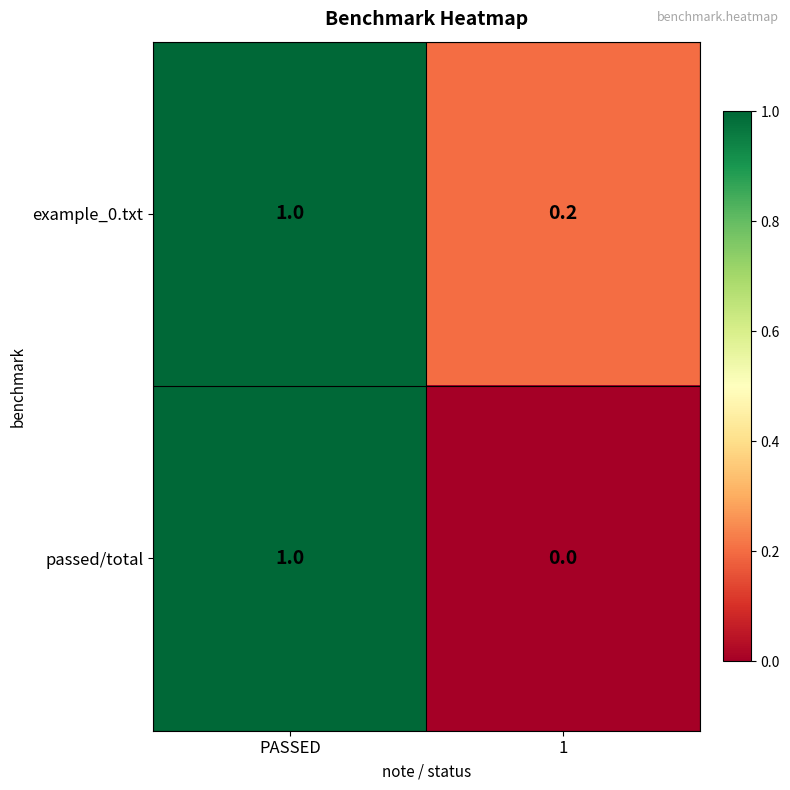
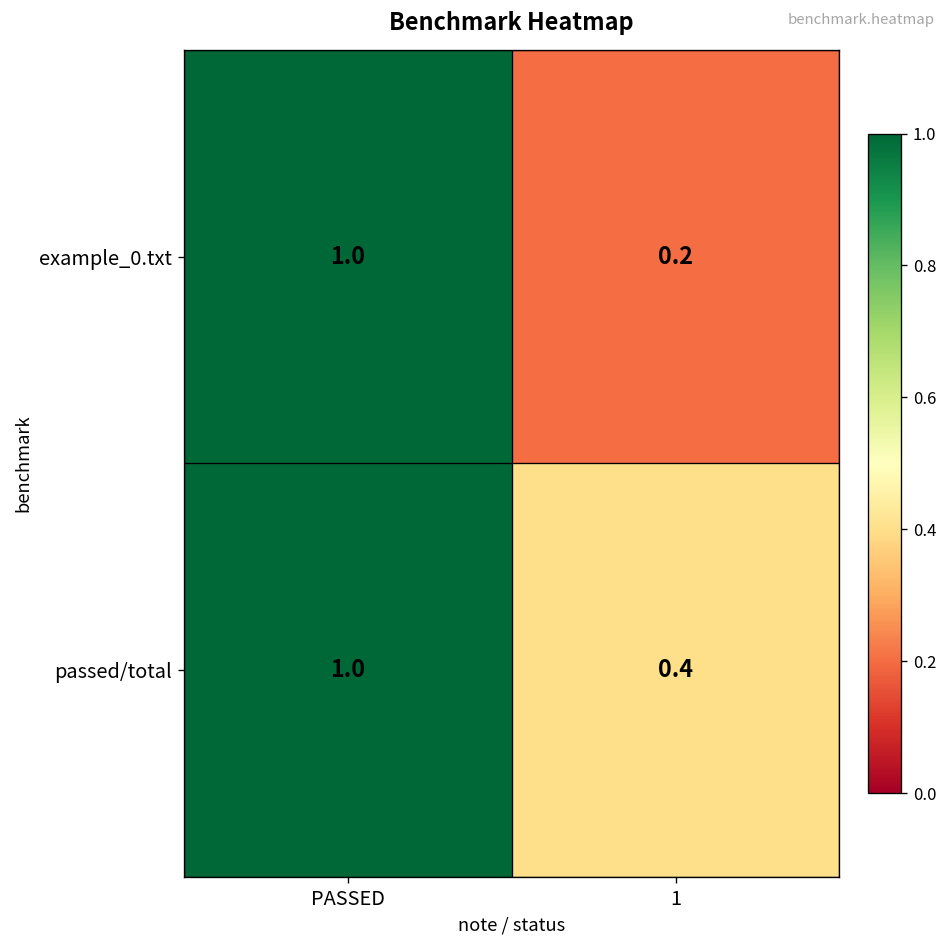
  {
    "example_0.txt": {
      "PASSED": 1.0,
      "1": 0.2
    },
    "passed/total": {
      "PASSED": 1.0,
-     "1": 0.0
+     "1": 0.4
    }
  }
